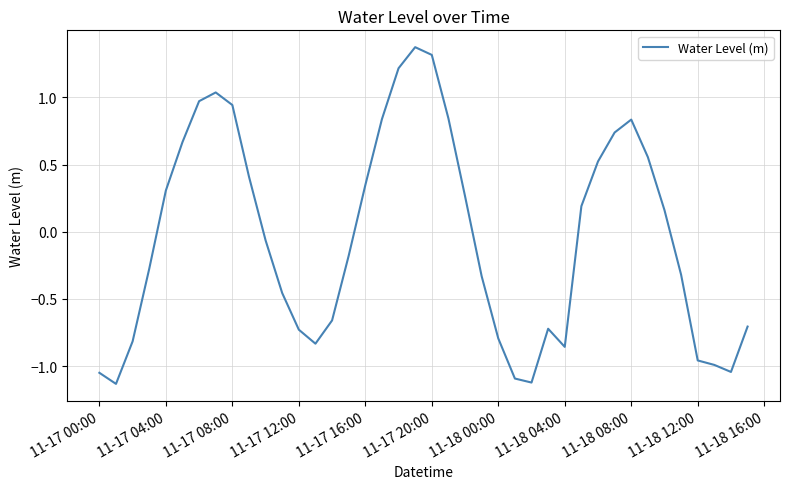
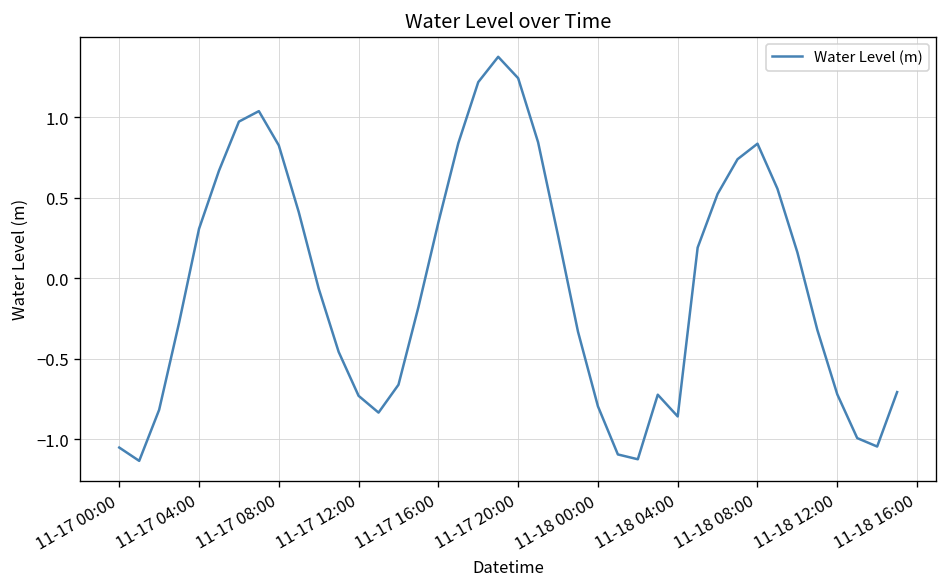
  {
    "11-17 00:00": -1.05,
    "11-17 04:00": 0.31,
-   "11-17 08:00": 0.94,
+   "11-17 08:00": 0.82,
    "11-17 12:00": -0.73,
    "11-17 16:00": 0.35,
-   "11-17 20:00": 1.32,
+   "11-17 20:00": 1.24,
    "11-18 00:00": -0.79,
    "11-18 04:00": -0.86,
    "11-18 08:00": 0.84,
-   "11-18 12:00": -0.96
+   "11-18 12:00": -0.72
  }
